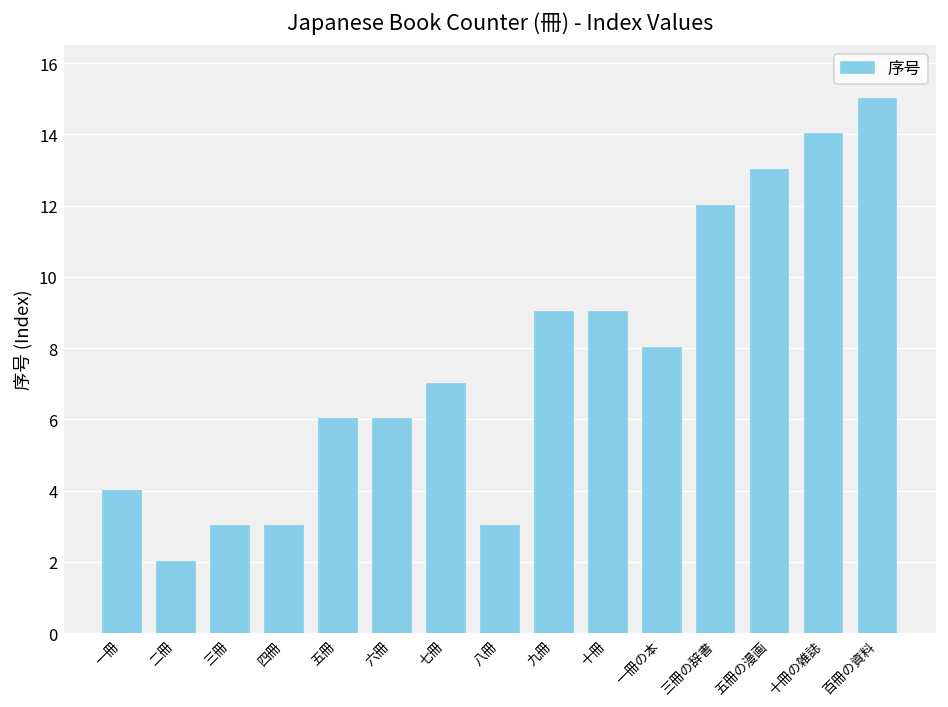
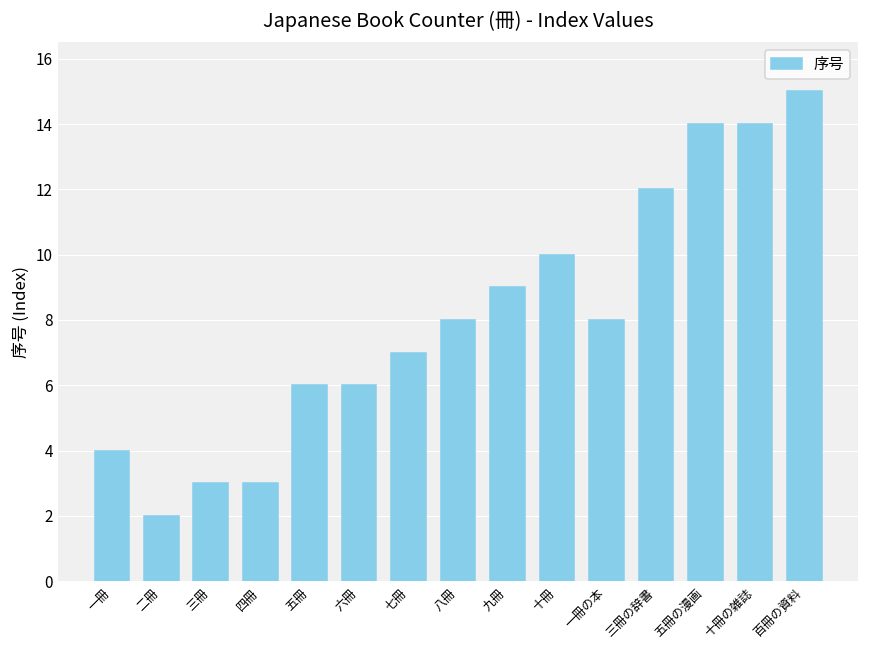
  {
    "一冊": 4,
    "二冊": 2,
    "三冊": 3,
    "四冊": 3,
    "五冊": 6,
    "六冊": 6,
    "七冊": 7,
-   "八冊": 3,
+   "八冊": 8,
    "九冊": 9,
-   "十冊": 9,
+   "十冊": 10,
    "一冊の本": 8,
    "三冊の辞書": 12,
-   "五冊の漫画": 13,
+   "五冊の漫画": 14,
    "十冊の雑誌": 14,
    "百冊の資料": 15
  }
